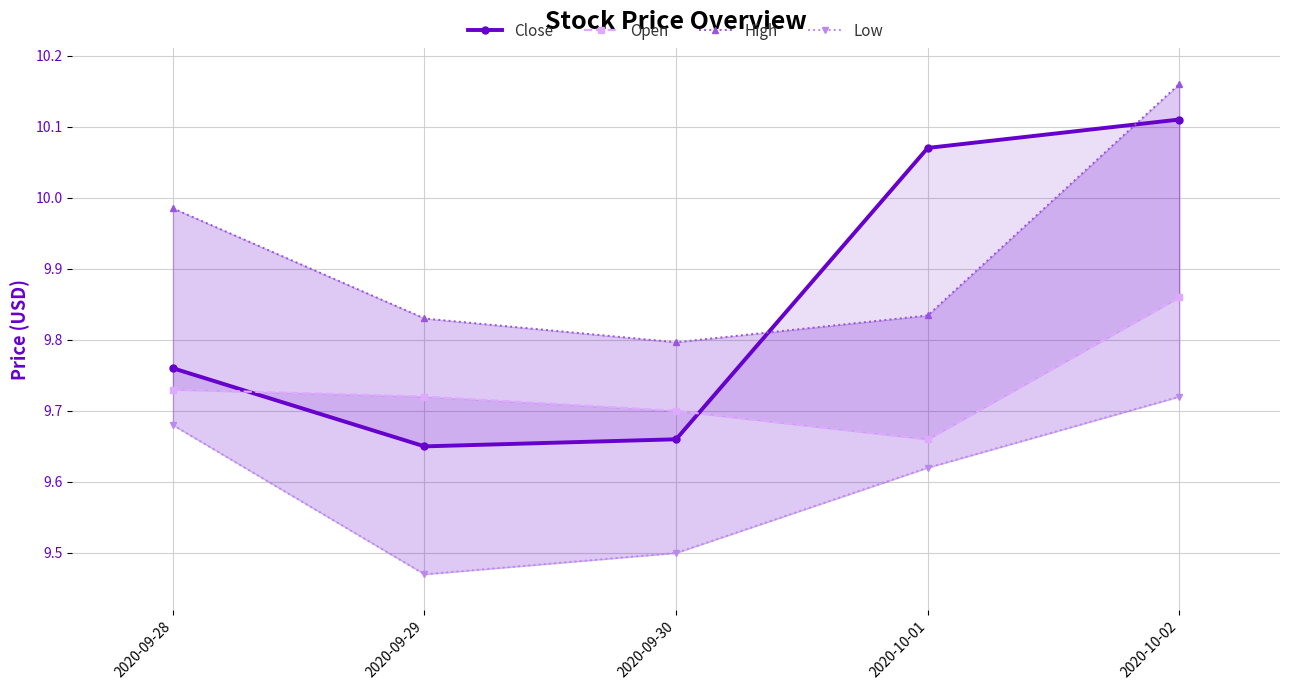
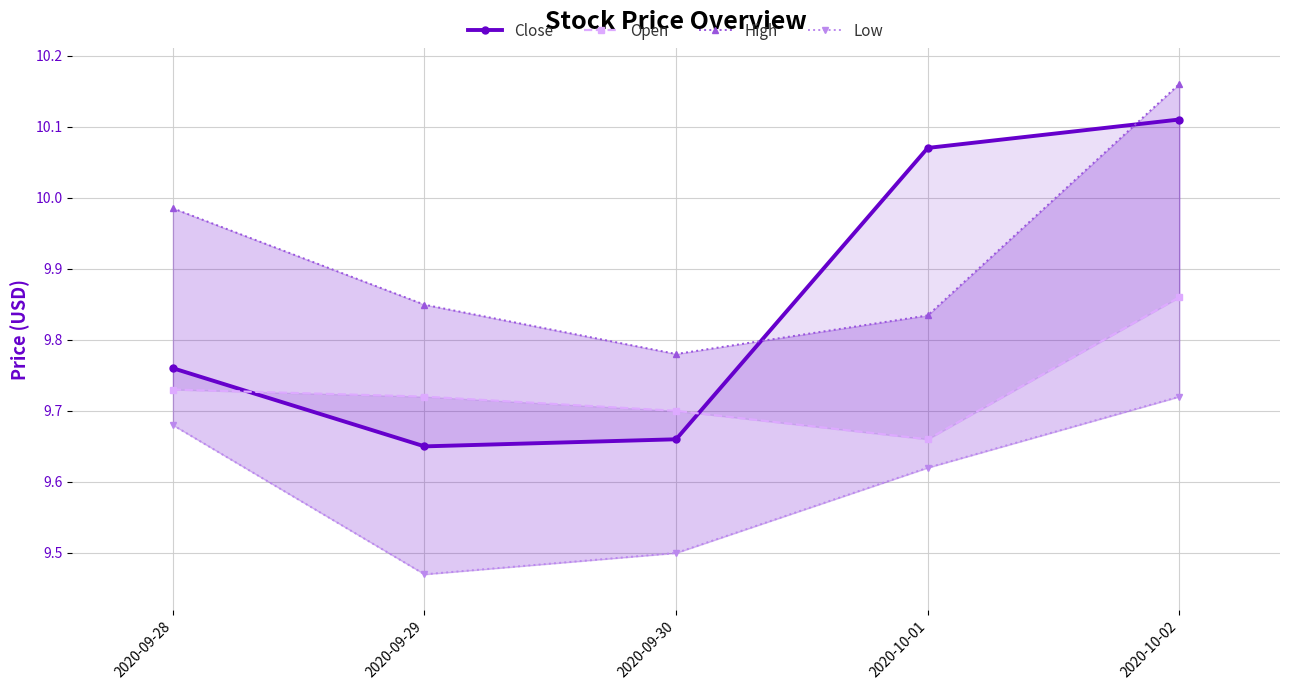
  {
    "High": {
      "2020-09-28": 9.98,
-     "2020-09-29": 9.83,
-     "2020-09-30": 9.80,
+     "2020-09-29": 9.85,
+     "2020-09-30": 9.78,
      "2020-10-01": 9.83,
      "2020-10-02": 10.16
    }
  }
